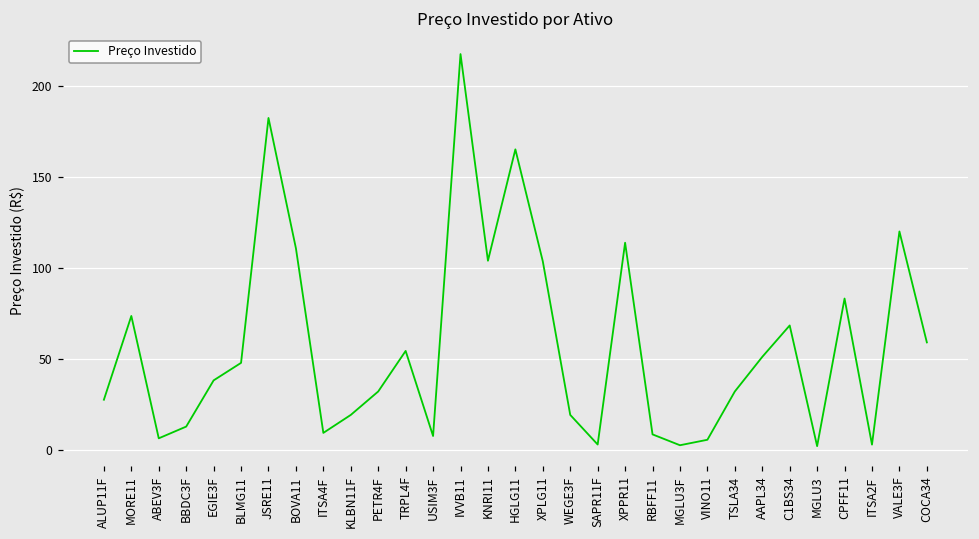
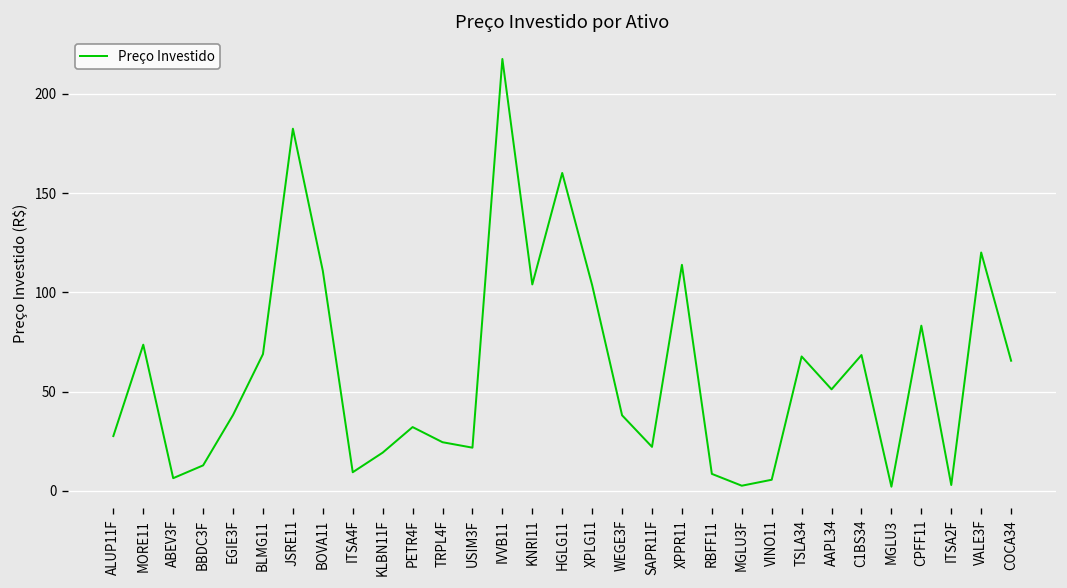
  {
    "ALUP11F": 28,
    "MORE11": 74,
    "ABEV3F": 6,
    "BBDC3F": 13,
    "EGIE3F": 38,
-   "BLMG11": 48,
+   "BLMG11": 69,
    "JSRE11": 182,
    "BOVA11": 111,
    "ITSA4F": 9,
    "KLBN11F": 19,
    "PETR4F": 32,
-   "TRPL4F": 54,
-   "USIM3F": 8,
+   "TRPL4F": 25,
+   "USIM3F": 22,
    "IVVB11": 218,
    "KNRI11": 104,
-   "HGLG11": 165,
+   "HGLG11": 160,
    "XPLG11": 104,
-   "WEGE3F": 19,
-   "SAPR11F": 3,
+   "WEGE3F": 38,
+   "SAPR11F": 22,
    "XPPR11": 114,
    "RBFF11": 9,
    "MGLU3F": 3,
    "VINO11": 6,
-   "TSLA34": 32,
+   "TSLA34": 68,
    "AAPL34": 51,
    "C1BS34": 68,
    "MGLU3": 2,
    "CPFF11": 83,
    "ITSA2F": 3,
    "VALE3F": 120,
-   "COCA34": 59
+   "COCA34": 66
  }
